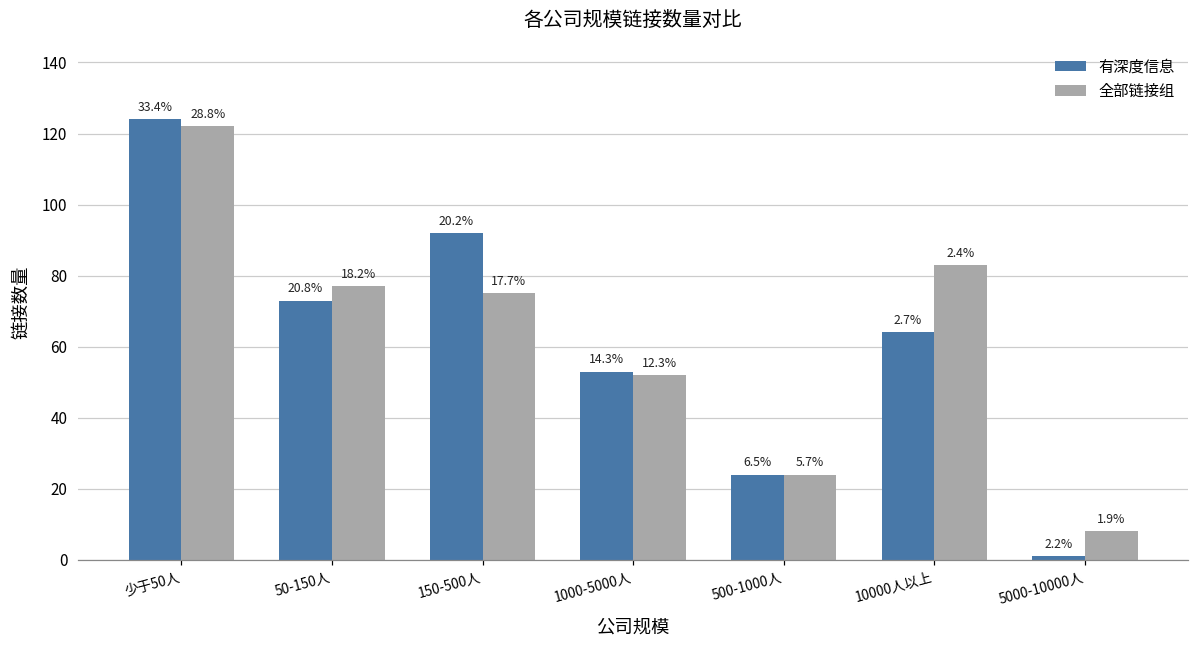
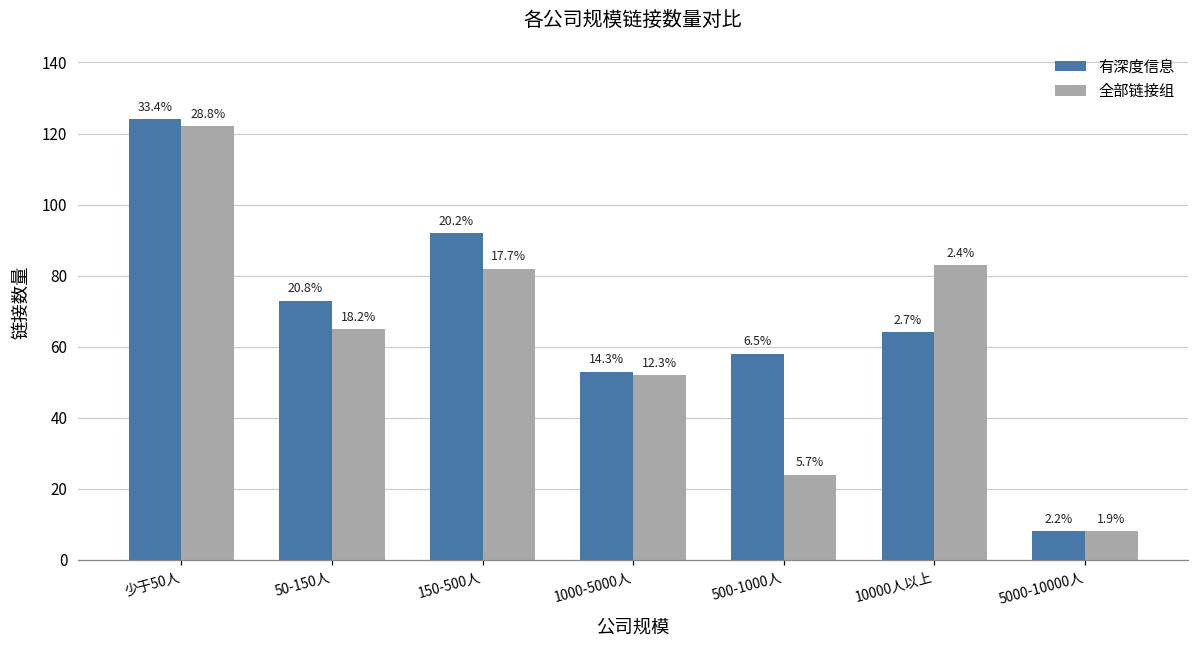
  {
    "有深度信息": {
-     "500-1000人": 24,
-     "5000-10000人": 1
+     "500-1000人": 58,
+     "5000-10000人": 8
    },
    "全部链接组": {
-     "50-150人": 77,
-     "150-500人": 75
+     "50-150人": 65,
+     "150-500人": 82
    }
  }
